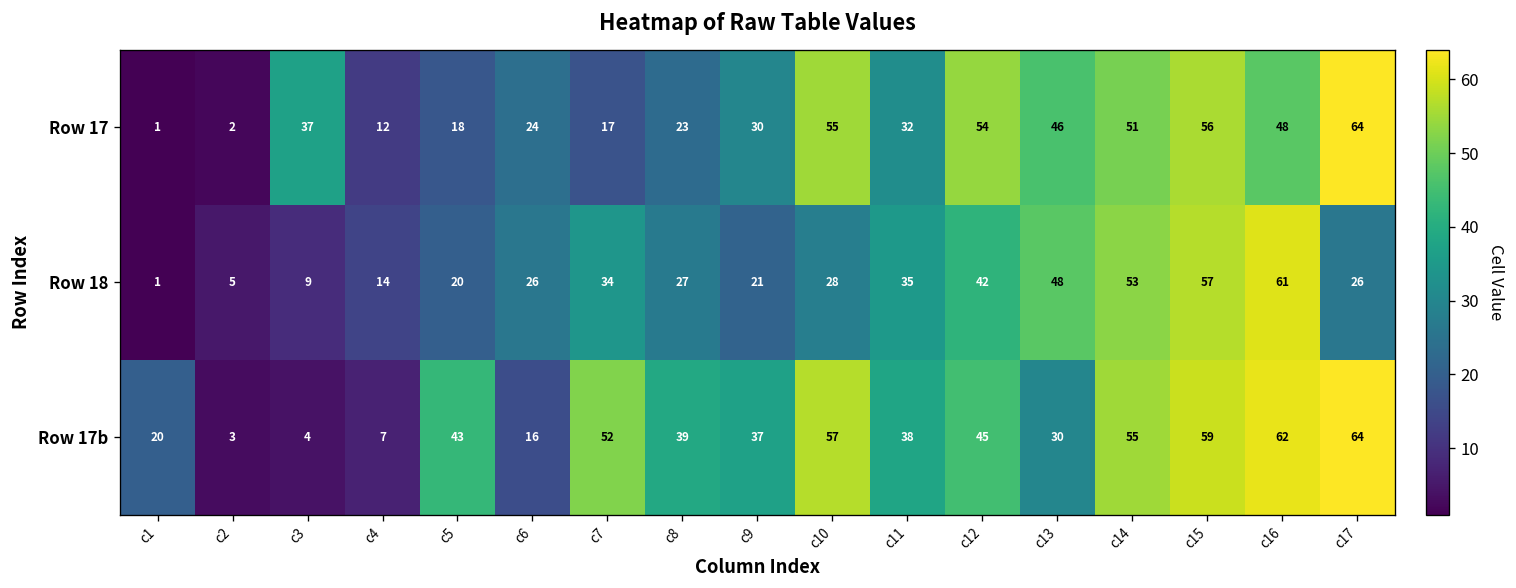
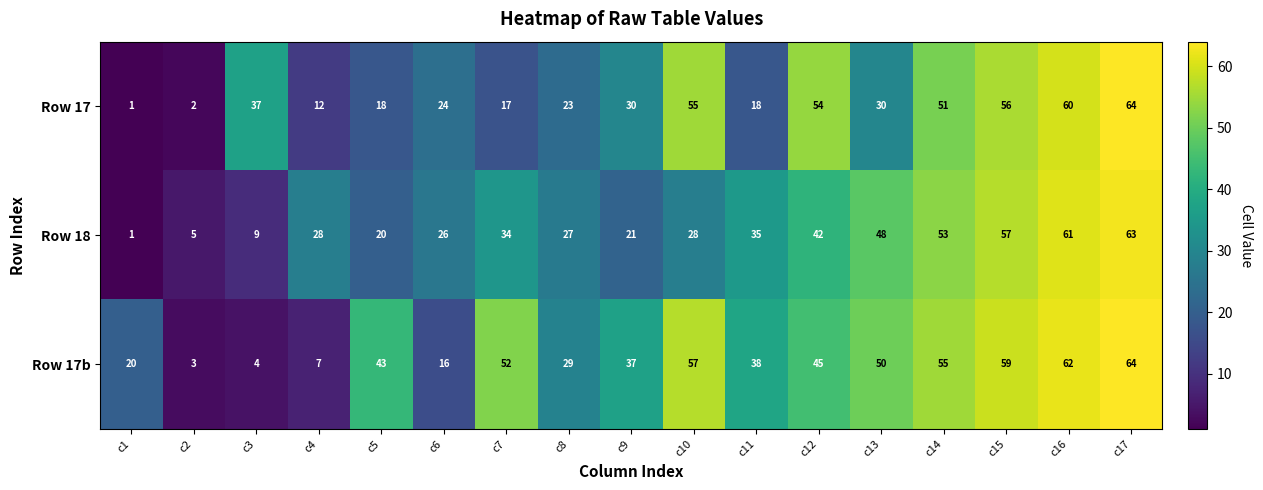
  {
    "Row 17": {
      "c1": 1,
      "c2": 2,
      "c3": 37,
      "c4": 12,
      "c5": 18,
      "c6": 24,
      "c7": 17,
      "c8": 23,
      "c9": 30,
      "c10": 55,
-     "c11": 32,
+     "c11": 18,
      "c12": 54,
-     "c13": 46,
+     "c13": 30,
      "c14": 51,
      "c15": 56,
-     "c16": 48,
+     "c16": 60,
      "c17": 64
    },
    "Row 18": {
      "c1": 1,
      "c2": 5,
      "c3": 9,
-     "c4": 14,
+     "c4": 28,
      "c5": 20,
      "c6": 26,
      "c7": 34,
      "c8": 27,
      "c9": 21,
      "c10": 28,
      "c11": 35,
      "c12": 42,
      "c13": 48,
      "c14": 53,
      "c15": 57,
      "c16": 61,
-     "c17": 26
+     "c17": 63
    },
    "Row 17b": {
      "c1": 20,
      "c2": 3,
      "c3": 4,
      "c4": 7,
      "c5": 43,
      "c6": 16,
      "c7": 52,
-     "c8": 39,
+     "c8": 29,
      "c9": 37,
      "c10": 57,
      "c11": 38,
      "c12": 45,
-     "c13": 30,
+     "c13": 50,
      "c14": 55,
      "c15": 59,
      "c16": 62,
      "c17": 64
    }
  }
